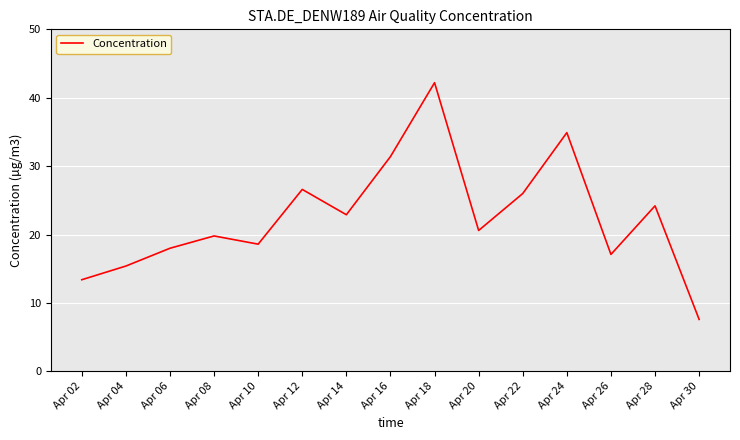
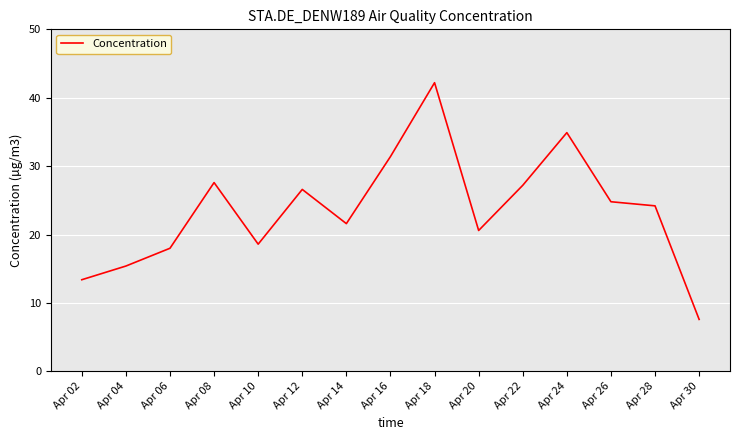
  {
    "Apr 02": 13,
    "Apr 04": 15,
    "Apr 06": 18,
-   "Apr 08": 20,
+   "Apr 08": 28,
    "Apr 10": 19,
    "Apr 12": 27,
-   "Apr 14": 23,
+   "Apr 14": 22,
    "Apr 16": 31,
    "Apr 18": 42,
    "Apr 20": 21,
-   "Apr 22": 26,
+   "Apr 22": 27,
    "Apr 24": 35,
-   "Apr 26": 17,
+   "Apr 26": 25,
    "Apr 28": 24,
    "Apr 30": 8
  }
